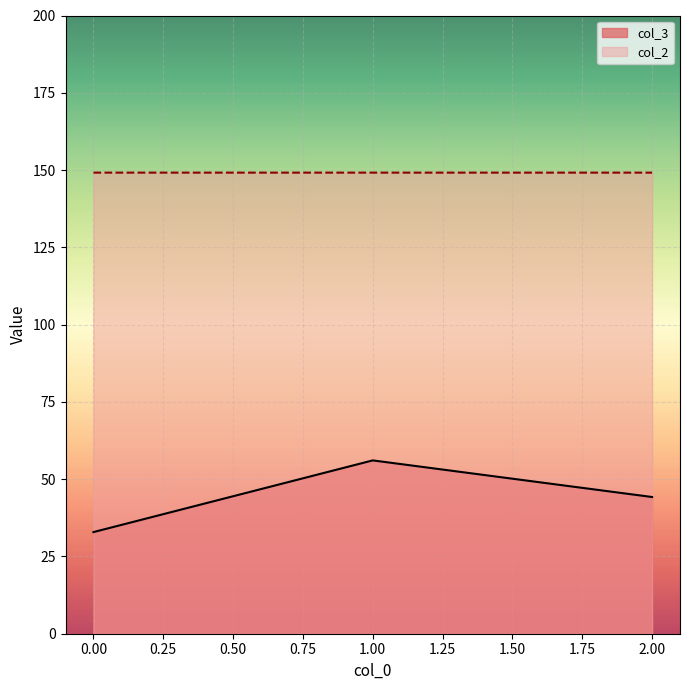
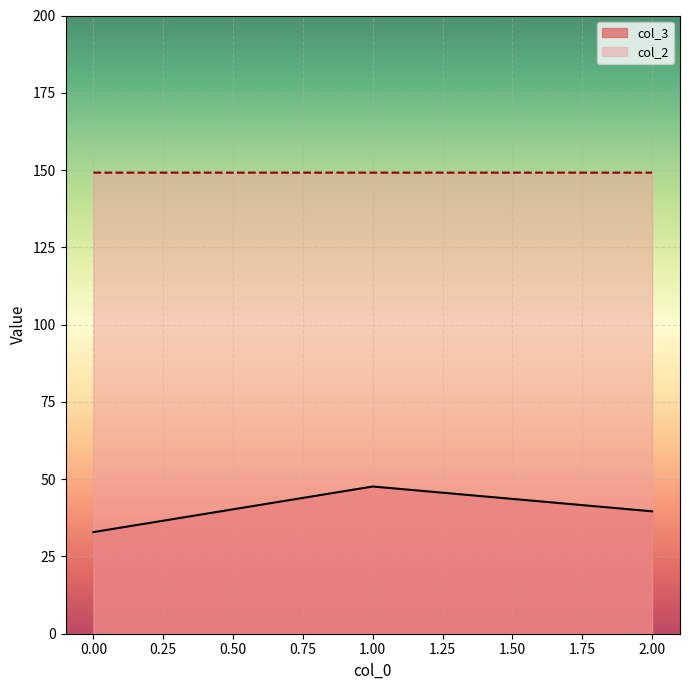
  {
    "col_3": {
      "0.00": 33,
-     "1.00": 56,
-     "2.00": 44
+     "1.00": 48,
+     "2.00": 40
    },
    "col_2": {
      "0.00": 149,
      "1.00": 149,
      "2.00": 149
    }
  }
